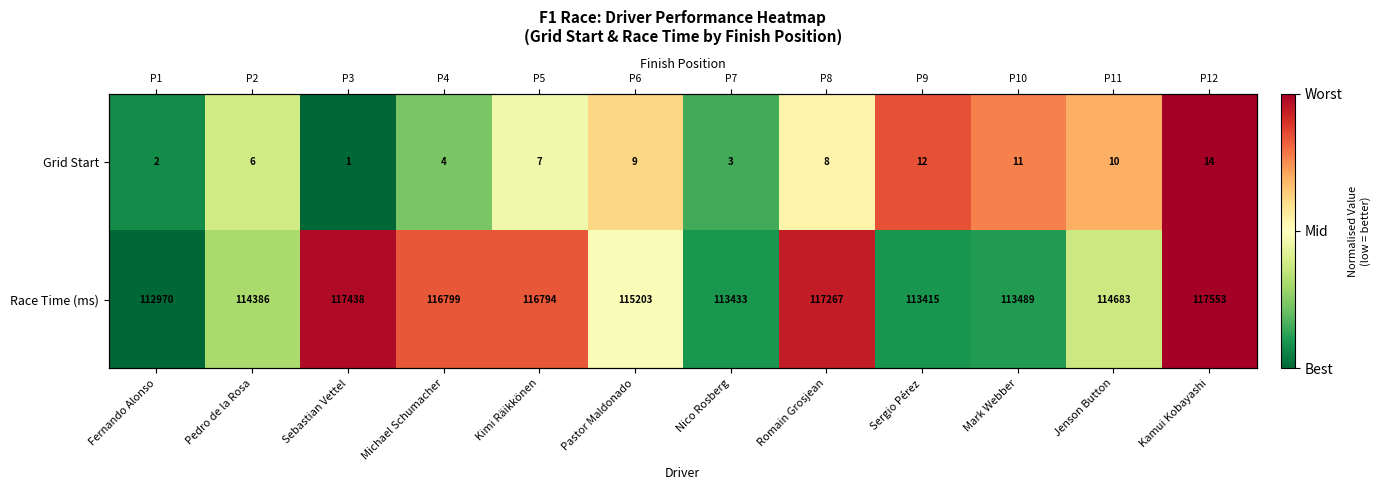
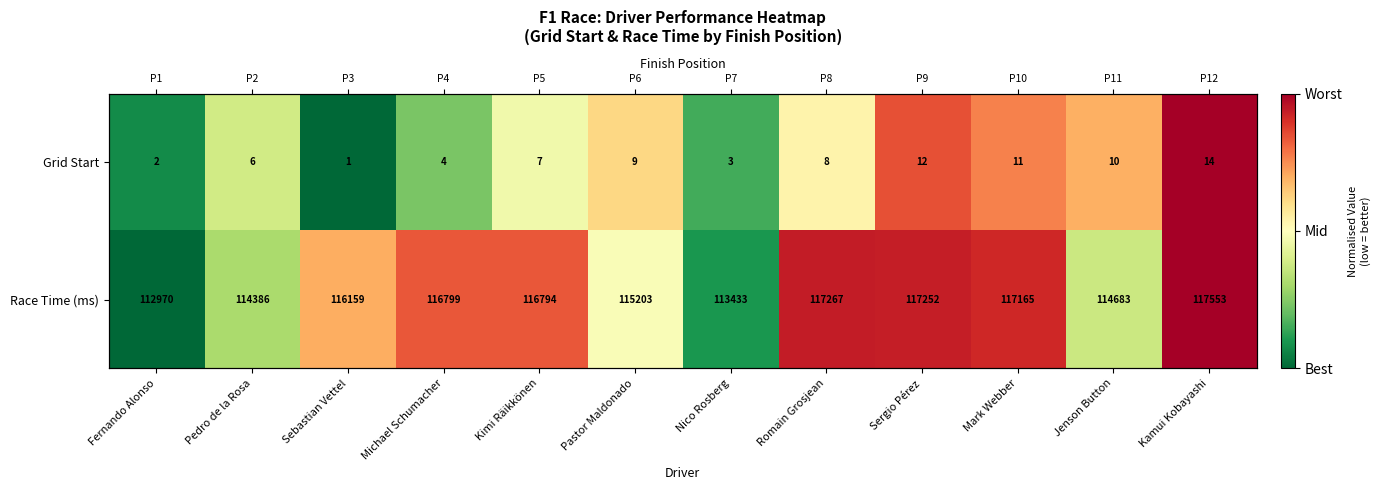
  {
    "Grid Start": {
      "Fernando Alonso": 2,
      "Pedro de la Rosa": 6,
      "Sebastian Vettel": 1,
      "Michael Schumacher": 4,
      "Kimi Räikkönen": 7,
      "Pastor Maldonado": 9,
      "Nico Rosberg": 3,
      "Romain Grosjean": 8,
      "Sergio Pérez": 12,
      "Mark Webber": 11,
      "Jenson Button": 10,
      "Kamui Kobayashi": 14
    },
    "Race Time (ms)": {
      "Fernando Alonso": 112970,
      "Pedro de la Rosa": 114386,
-     "Sebastian Vettel": 117438,
+     "Sebastian Vettel": 116159,
      "Michael Schumacher": 116799,
      "Kimi Räikkönen": 116794,
      "Pastor Maldonado": 115203,
      "Nico Rosberg": 113433,
      "Romain Grosjean": 117267,
-     "Sergio Pérez": 113415,
-     "Mark Webber": 113489,
+     "Sergio Pérez": 117252,
+     "Mark Webber": 117165,
      "Jenson Button": 114683,
      "Kamui Kobayashi": 117553
    }
  }
